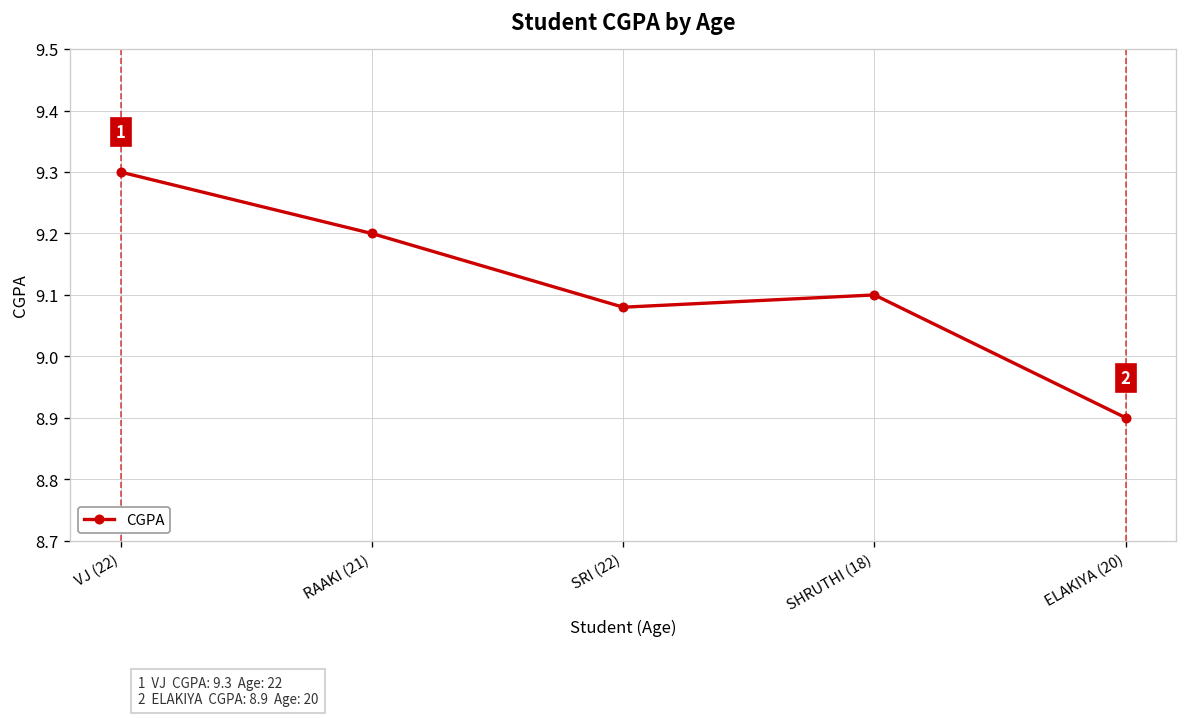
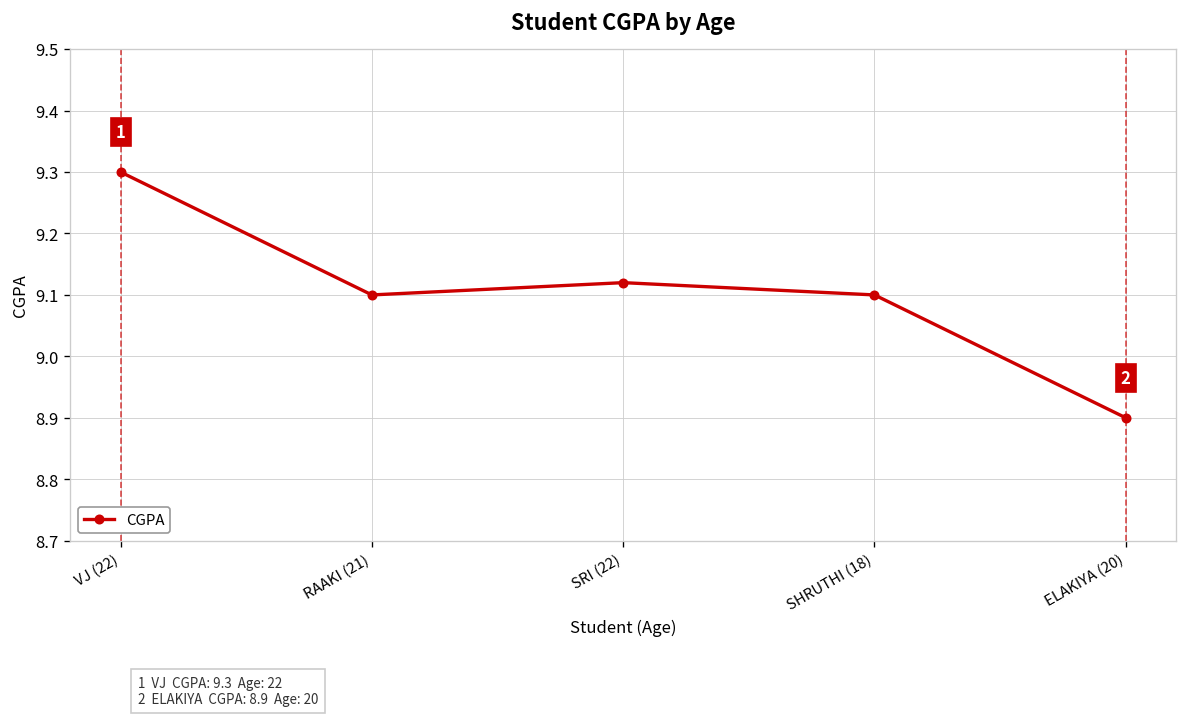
  {
    "VJ (22)": 9.30,
-   "RAAKI (21)": 9.2,
-   "SRI (22)": 9.08,
+   "RAAKI (21)": 9.1,
+   "SRI (22)": 9.12,
    "SHRUTHI (18)": 9.10,
    "ELAKIYA (20)": 8.90
  }
